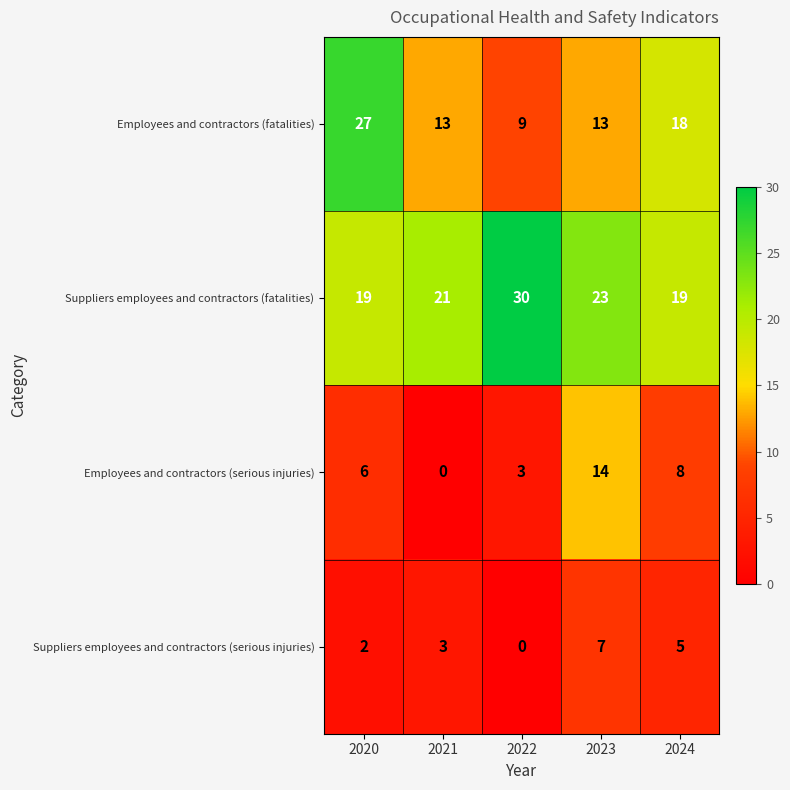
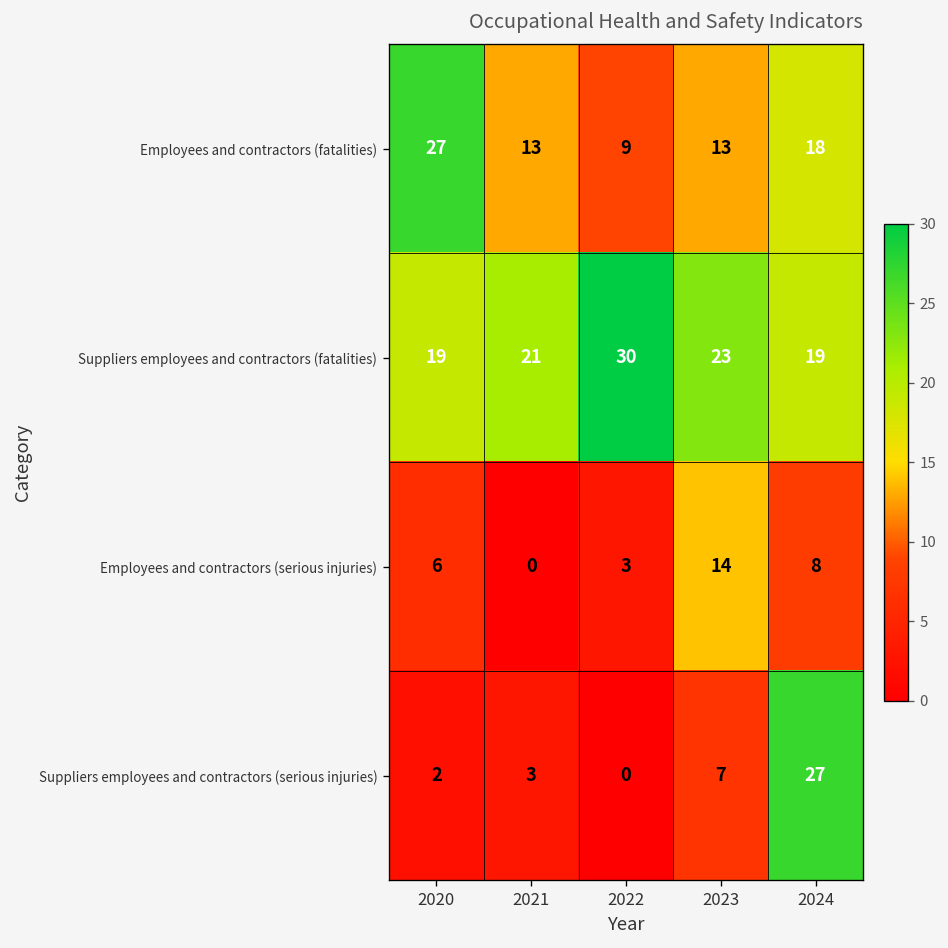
  {
    "Employees and contractors (fatalities)": {
      "2020": 27,
      "2021": 13,
      "2022": 9,
      "2023": 13,
      "2024": 18
    },
    "Suppliers employees and contractors (fatalities)": {
      "2020": 19,
      "2021": 21,
      "2022": 30,
      "2023": 23,
      "2024": 19
    },
    "Employees and contractors (serious injuries)": {
      "2020": 6,
      "2021": 0,
      "2022": 3,
      "2023": 14,
      "2024": 8
    },
    "Suppliers employees and contractors (serious injuries)": {
      "2020": 2,
      "2021": 3,
      "2022": 0,
      "2023": 7,
-     "2024": 5
+     "2024": 27
    }
  }
